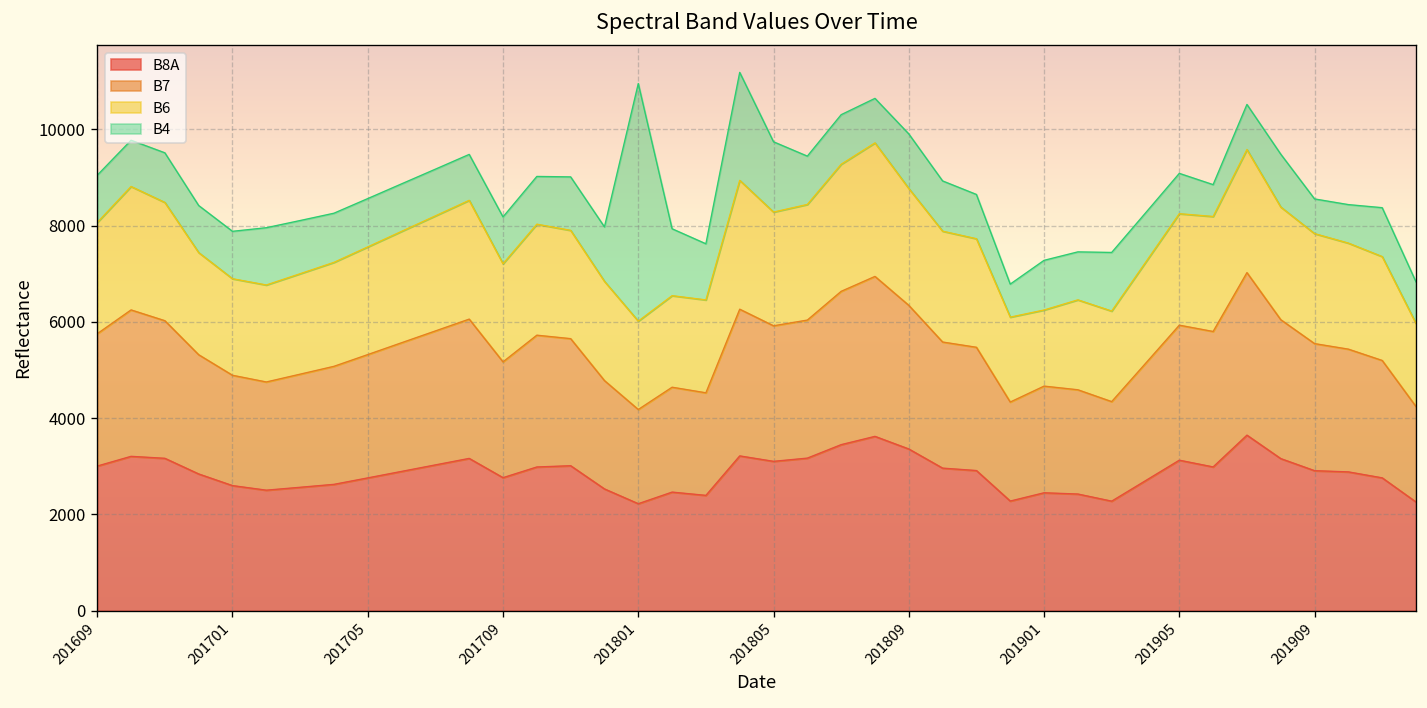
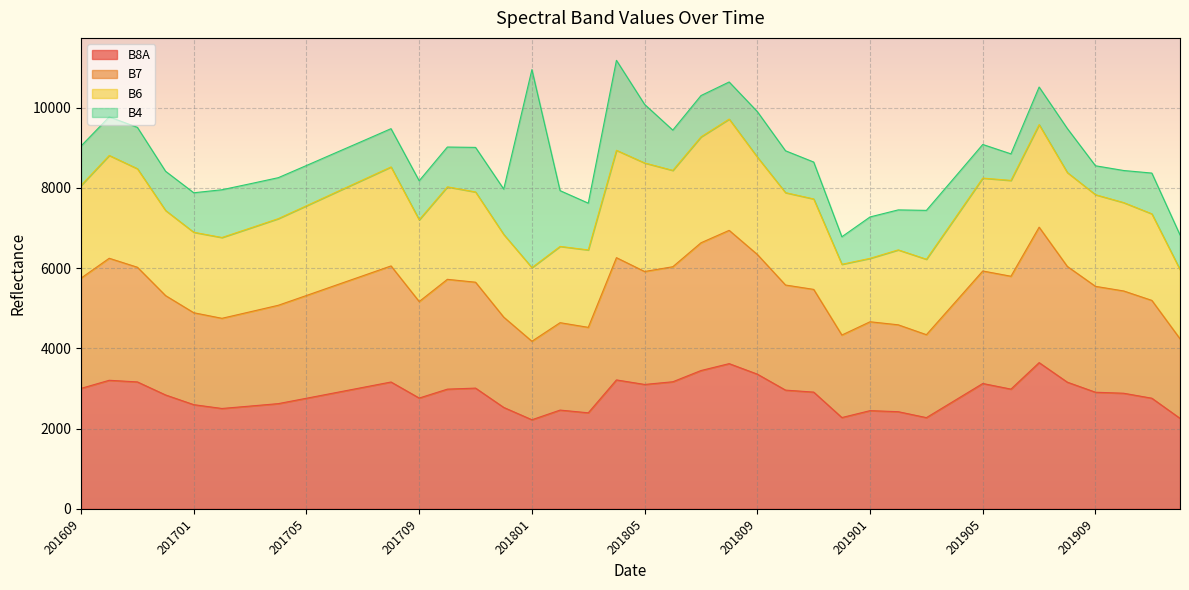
  {
    "B6": {
      "201609": 2300,
      "201701": 2000,
      "201705": 2200,
      "201709": 2000,
      "201801": 1800,
-     "201805": 2400,
+     "201805": 2700,
      "201809": 2400,
      "201901": 1600,
      "201905": 2300,
      "201909": 2300
    },
    "B4": {
      "201609": 1000,
      "201701": 1000,
      "201705": 1000,
      "201709": 1000,
      "201801": 4900,
      "201805": 1500,
      "201809": 1100,
      "201901": 1000,
      "201905": 800,
      "201909": 700
    }
  }
